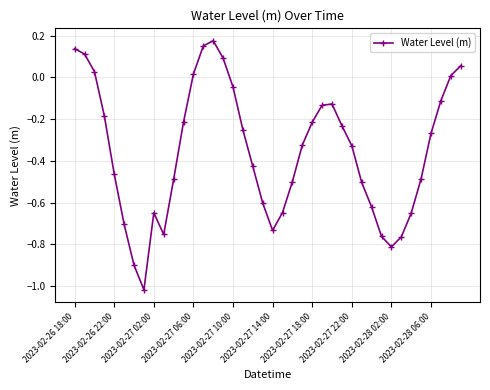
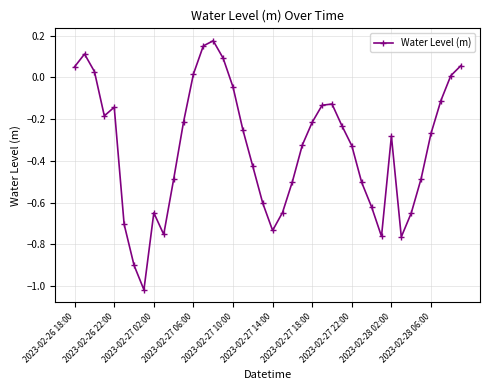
  {
-   "2023-02-26 18:00": 0.14,
-   "2023-02-26 22:00": -0.46,
+   "2023-02-26 18:00": 0.05,
+   "2023-02-26 22:00": -0.14,
    "2023-02-27 02:00": -0.65,
    "2023-02-27 06:00": 0.02,
    "2023-02-27 10:00": -0.05,
    "2023-02-27 14:00": -0.73,
    "2023-02-27 18:00": -0.22,
    "2023-02-27 22:00": -0.33,
-   "2023-02-28 02:00": -0.81,
+   "2023-02-28 02:00": -0.28,
    "2023-02-28 06:00": -0.27
  }
